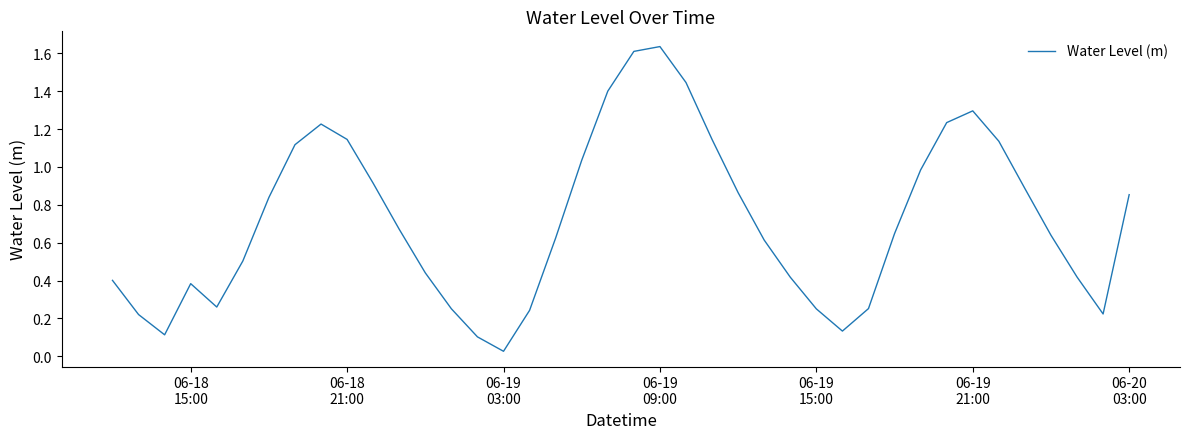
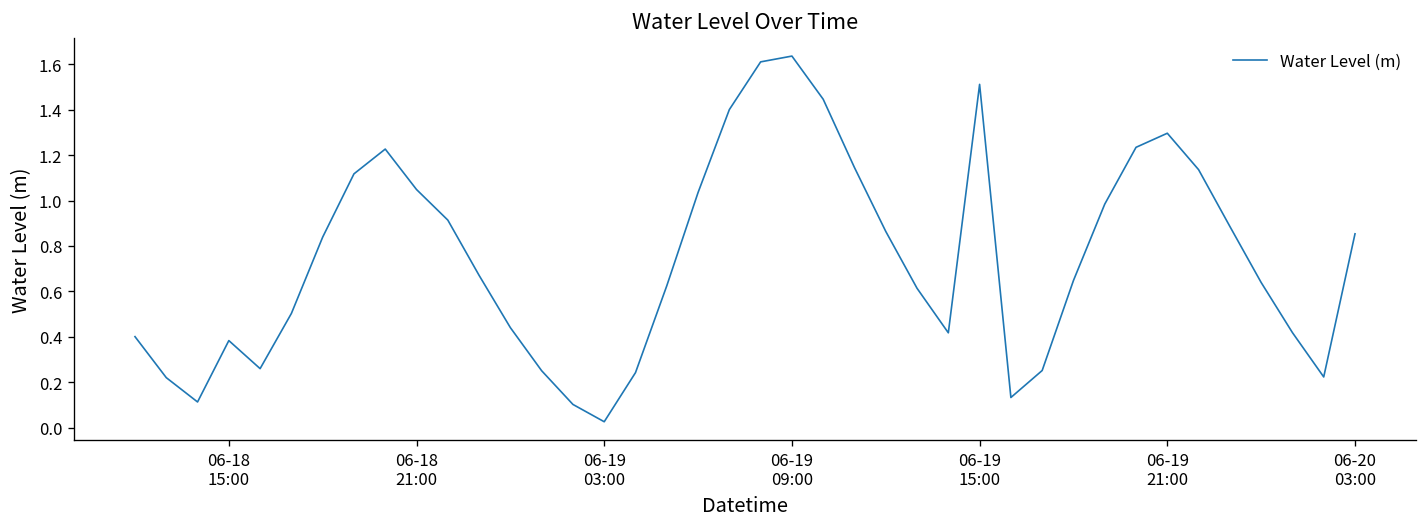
  {
    "06-18 15:00": 0.38,
-   "06-18 21:00": 1.15,
+   "06-18 21:00": 1.05,
    "06-19 03:00": 0.03,
    "06-19 09:00": 1.64,
-   "06-19 15:00": 0.25,
+   "06-19 15:00": 1.51,
    "06-19 21:00": 1.30,
    "06-20 03:00": 0.85
  }
